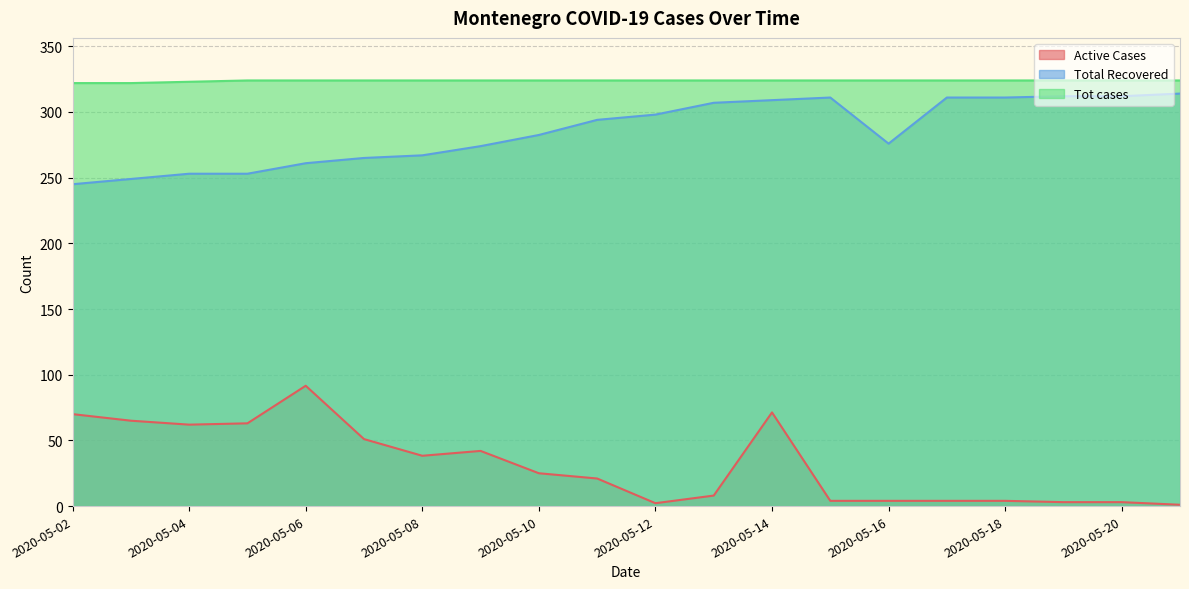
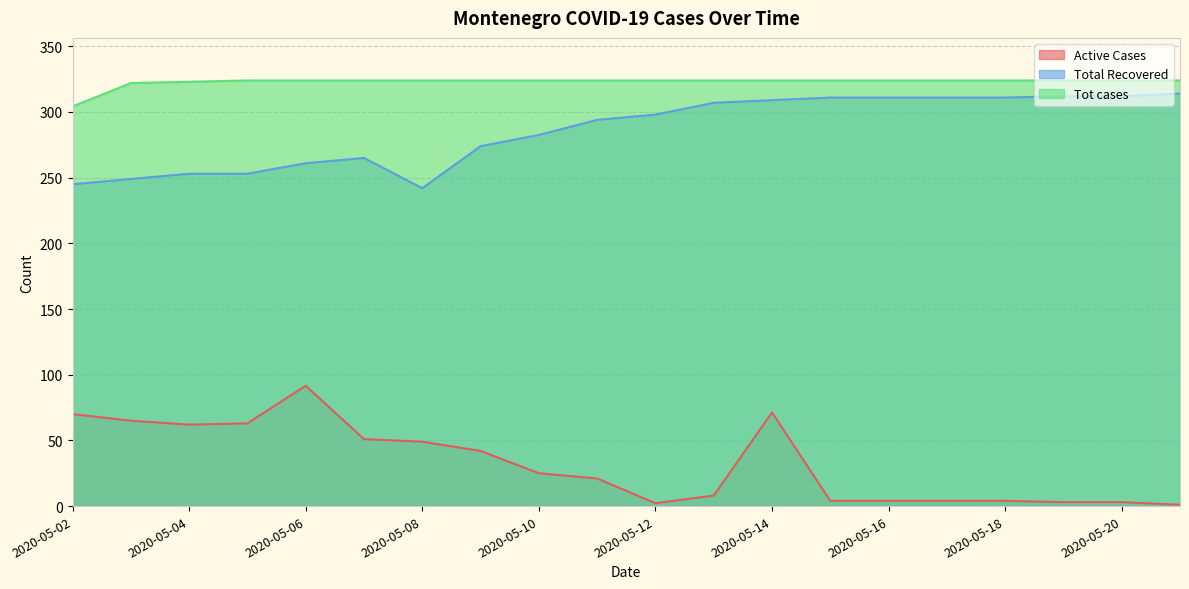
  {
    "Active Cases": {
      "2020-05-02": 70,
      "2020-05-04": 62,
      "2020-05-06": 92,
-     "2020-05-08": 38,
+     "2020-05-08": 49,
      "2020-05-10": 25,
      "2020-05-12": 2,
      "2020-05-14": 71,
      "2020-05-16": 4,
      "2020-05-18": 4,
      "2020-05-20": 3
    },
    "Total Recovered": {
      "2020-05-02": 245,
      "2020-05-04": 253,
      "2020-05-06": 261,
-     "2020-05-08": 267,
+     "2020-05-08": 242,
      "2020-05-10": 283,
      "2020-05-12": 298,
      "2020-05-14": 309,
-     "2020-05-16": 276,
+     "2020-05-16": 311,
      "2020-05-18": 311
    },
    "Tot cases": {
-     "2020-05-02": 322,
+     "2020-05-02": 304,
      "2020-05-04": 323,
      "2020-05-06": 324,
      "2020-05-08": 324,
      "2020-05-10": 324,
      "2020-05-12": 324,
      "2020-05-14": 324,
      "2020-05-16": 324,
      "2020-05-18": 324
    }
  }
